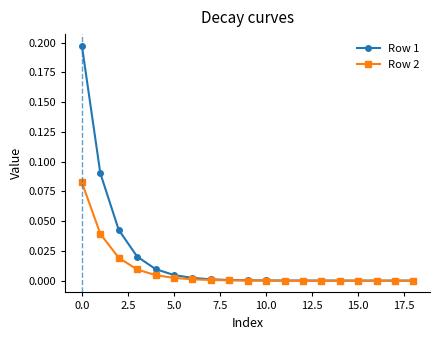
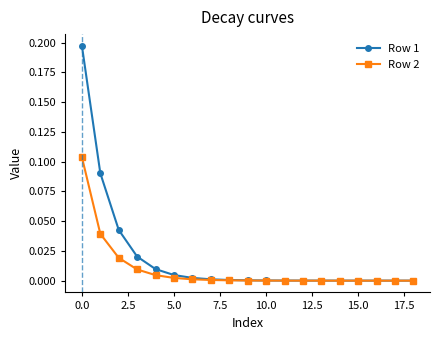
  {
    "Row 1": {
      "0.0": 0.197,
      "5.0": 0.005
    },
    "Row 2": {
-     "0.0": 0.083,
+     "0.0": 0.104,
      "5.0": 0.002
    }
  }
